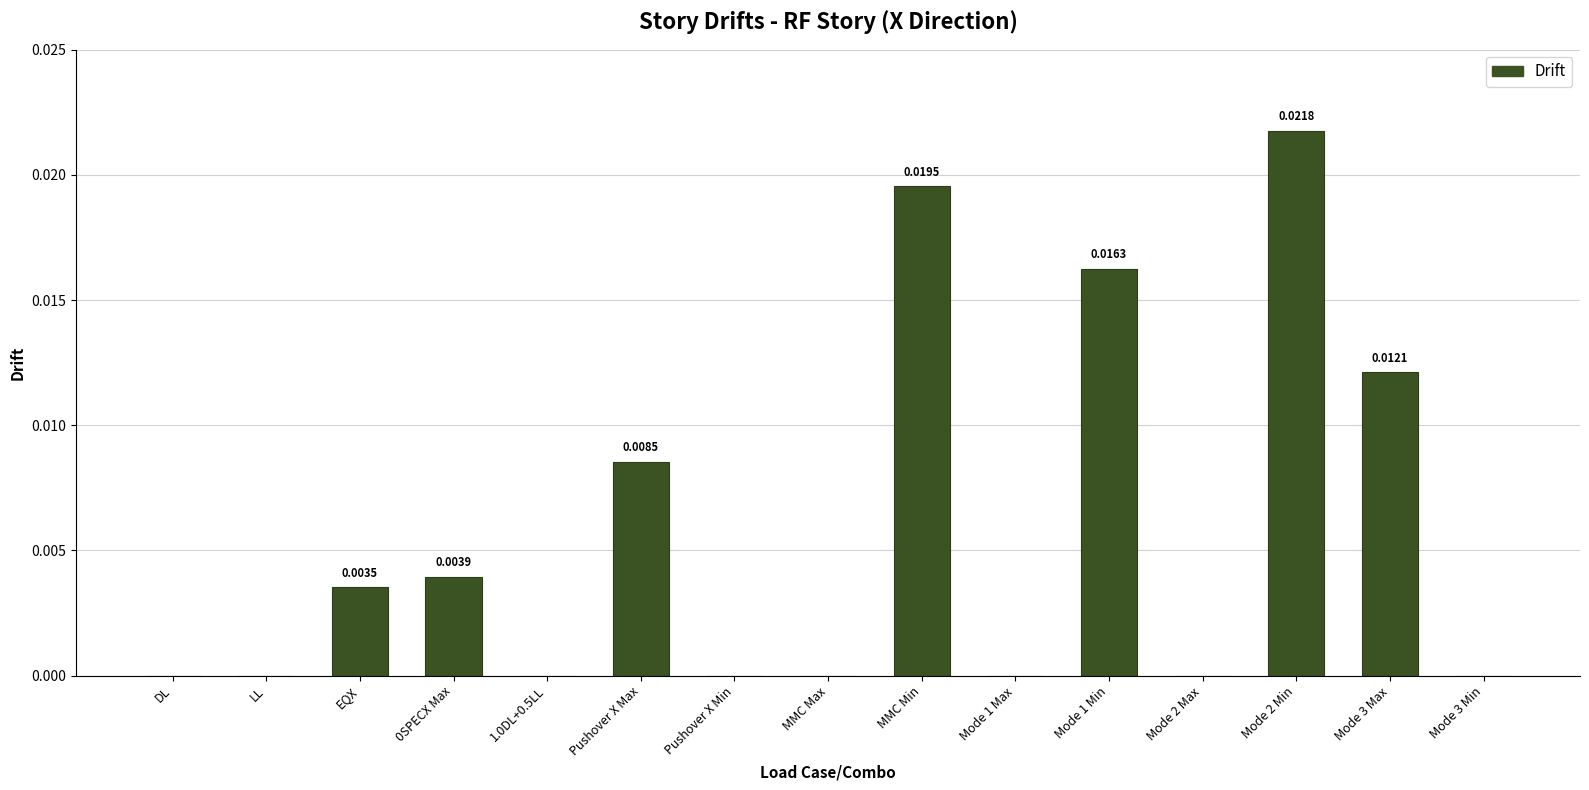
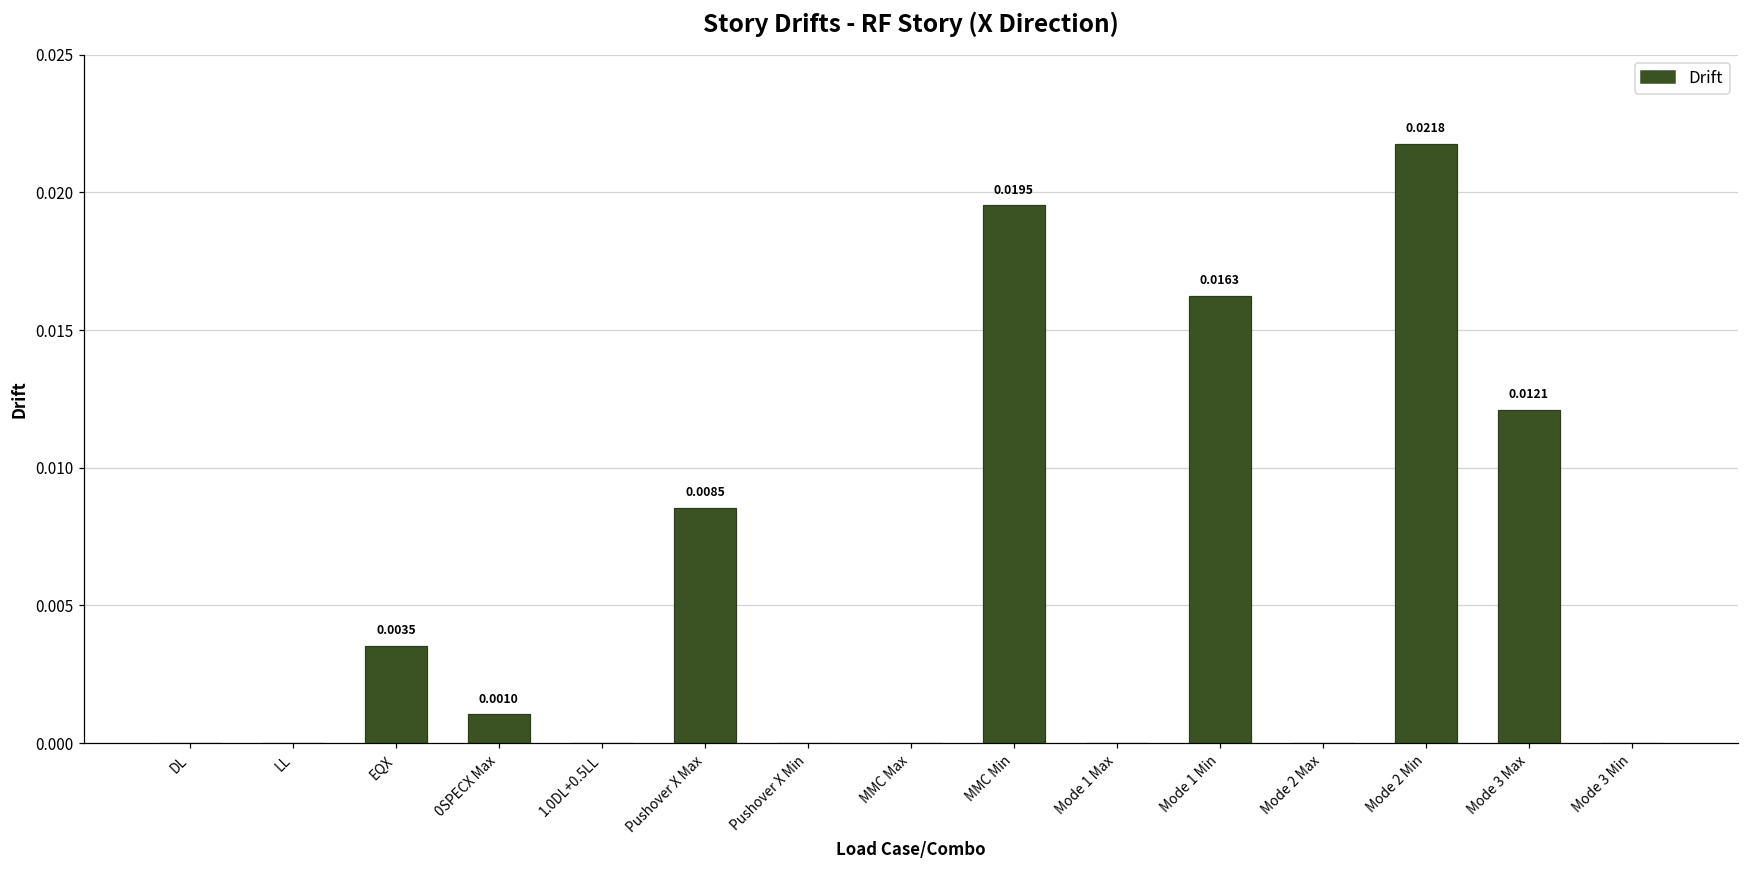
  {
    "EQX": 0.0035,
-   "0SPECX Max": 0.0039,
+   "0SPECX Max": 0.0010,
    "Pushover X Max": 0.0085,
    "MMC Min": 0.0195,
    "Mode 1 Min": 0.0163,
    "Mode 2 Min": 0.0218,
    "Mode 3 Max": 0.0121
  }
